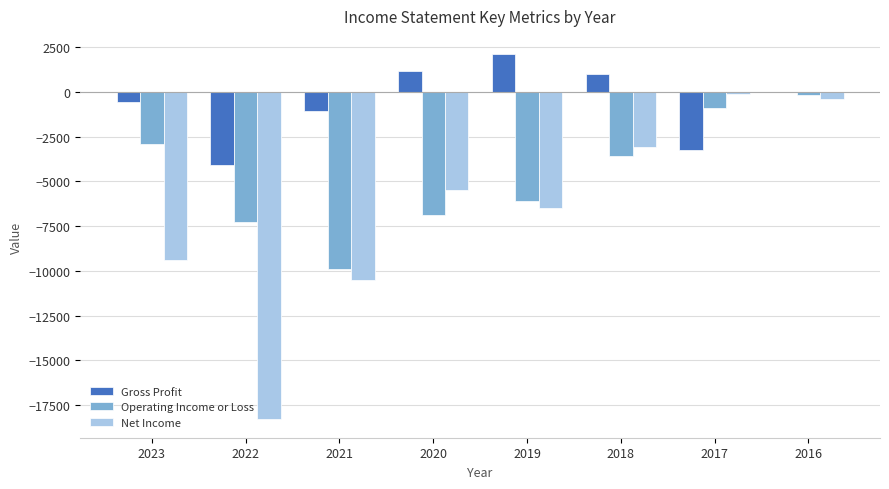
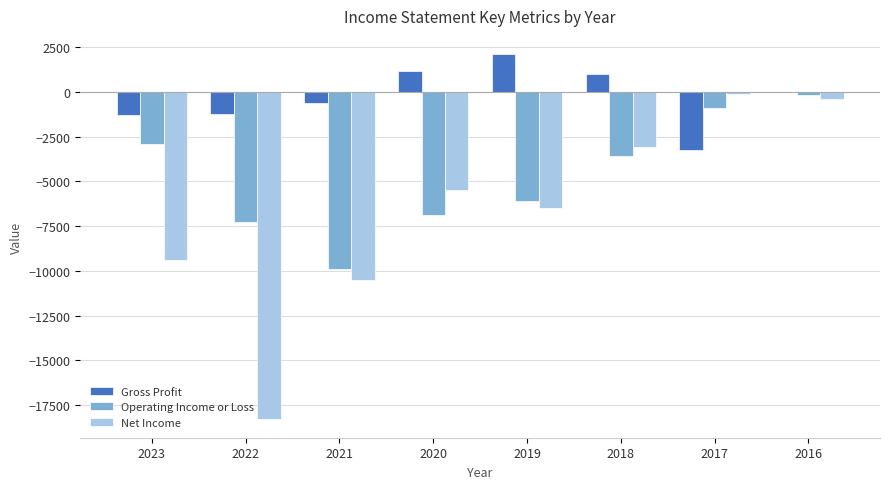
  {
    "Gross Profit": {
-     "2023": -600,
-     "2022": -4100,
-     "2021": -1100,
+     "2023": -1300,
+     "2022": -1300,
+     "2021": -600,
      "2020": 1200,
      "2019": 2100,
      "2018": 1000,
      "2017": -3300,
      "2016": 0
    }
  }
